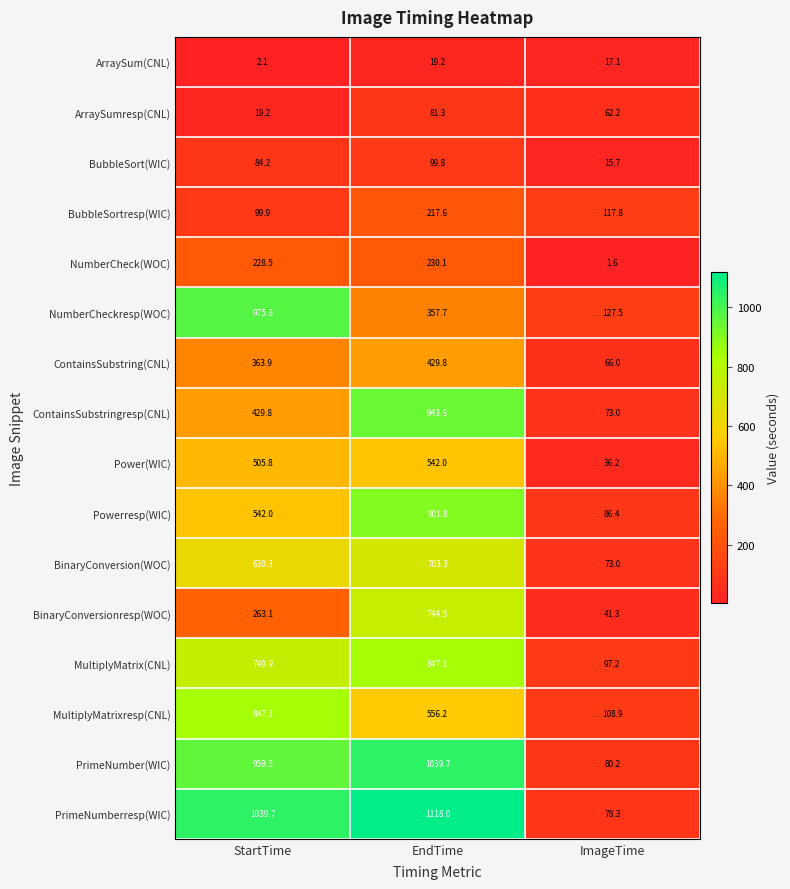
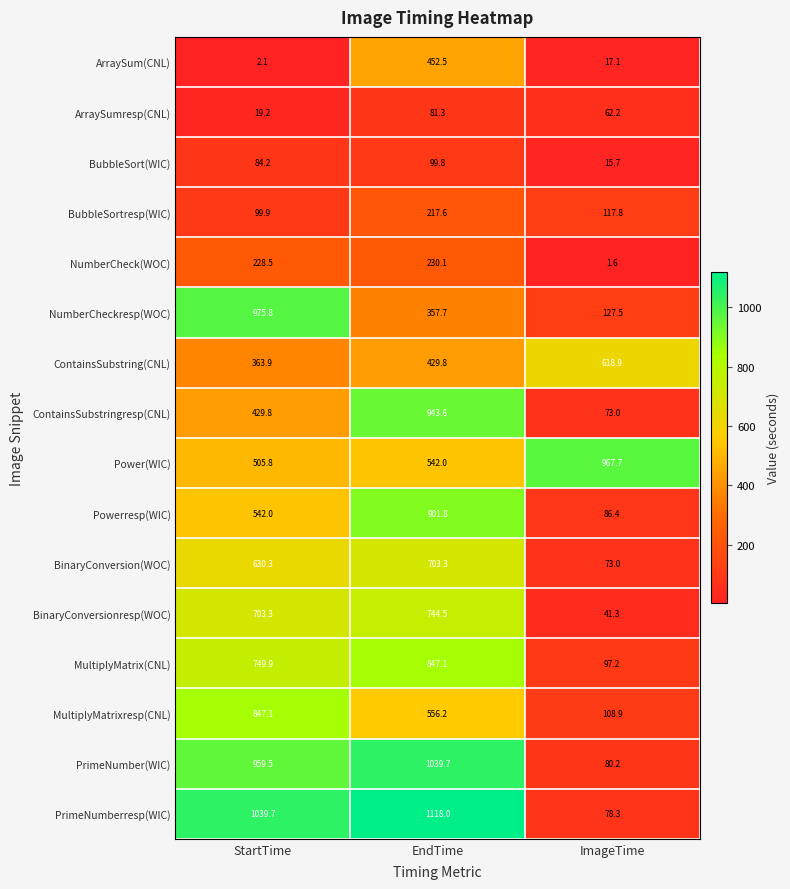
  {
    "ArraySum(CNL)": {
      "StartTime": 2.1,
-     "EndTime": 19.2,
+     "EndTime": 452.5,
      "ImageTime": 17.1
    },
    "ArraySumresp(CNL)": {
      "StartTime": 19.2,
      "EndTime": 81.3,
      "ImageTime": 62.2
    },
    "BubbleSort(WIC)": {
      "StartTime": 84.2,
      "EndTime": 99.8,
      "ImageTime": 15.7
    },
    "BubbleSortresp(WIC)": {
      "StartTime": 99.9,
      "EndTime": 217.6,
      "ImageTime": 117.8
    },
    "NumberCheck(WOC)": {
      "StartTime": 228.5,
      "EndTime": 230.1,
      "ImageTime": 1.6
    },
    "NumberCheckresp(WOC)": {
      "StartTime": 975.8,
      "EndTime": 357.7,
      "ImageTime": 127.5
    },
    "ContainsSubstring(CNL)": {
      "StartTime": 363.9,
      "EndTime": 429.8,
-     "ImageTime": 66.0
+     "ImageTime": 618.9
    },
    "ContainsSubstringresp(CNL)": {
      "StartTime": 429.8,
      "EndTime": 943.6,
      "ImageTime": 73.0
    },
    "Power(WIC)": {
      "StartTime": 505.8,
      "EndTime": 542.0,
-     "ImageTime": 36.2
+     "ImageTime": 967.7
    },
    "Powerresp(WIC)": {
      "StartTime": 542.0,
      "EndTime": 901.8,
      "ImageTime": 86.4
    },
    "BinaryConversion(WOC)": {
      "StartTime": 630.3,
      "EndTime": 703.3,
      "ImageTime": 73.0
    },
    "BinaryConversionresp(WOC)": {
-     "StartTime": 263.1,
+     "StartTime": 703.3,
      "EndTime": 744.5,
      "ImageTime": 41.3
    },
    "MultiplyMatrix(CNL)": {
      "StartTime": 749.9,
      "EndTime": 847.1,
      "ImageTime": 97.2
    },
    "MultiplyMatrixresp(CNL)": {
      "StartTime": 847.1,
      "EndTime": 556.2,
      "ImageTime": 108.9
    },
    "PrimeNumber(WIC)": {
      "StartTime": 959.5,
      "EndTime": 1039.7,
      "ImageTime": 80.2
    },
    "PrimeNumberresp(WIC)": {
      "StartTime": 1039.7,
      "EndTime": 1118.0,
      "ImageTime": 78.3
    }
  }
